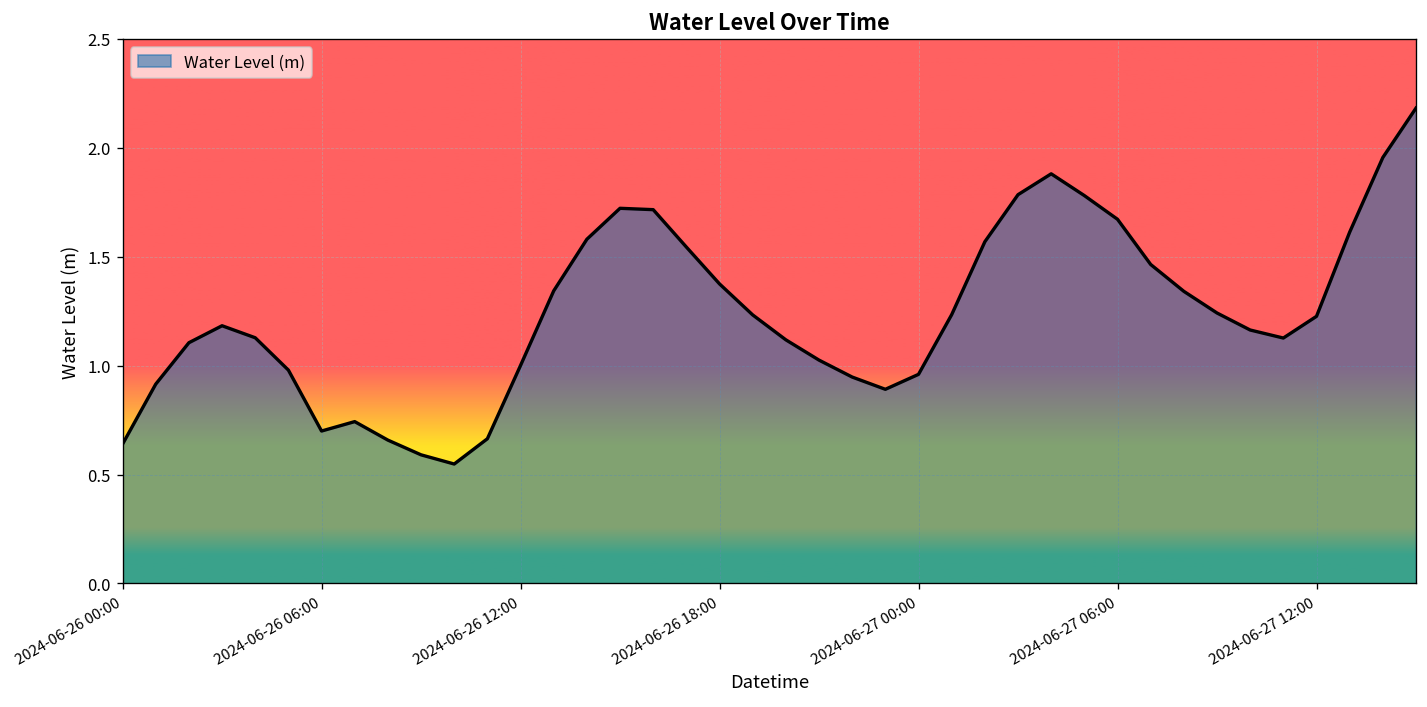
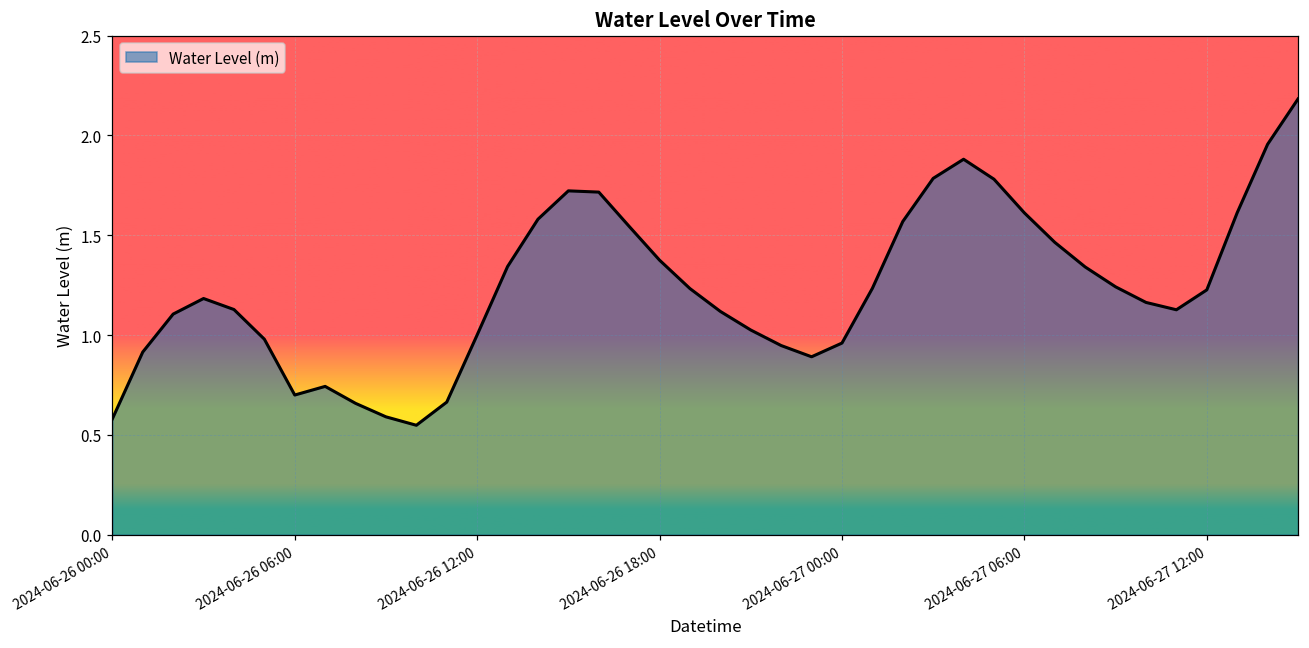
  {
-   "2024-06-26 00:00": 0.64,
+   "2024-06-26 00:00": 0.58,
    "2024-06-26 06:00": 0.70,
    "2024-06-26 12:00": 1.00,
    "2024-06-26 18:00": 1.38,
    "2024-06-27 00:00": 0.96,
-   "2024-06-27 06:00": 1.67,
+   "2024-06-27 06:00": 1.61,
    "2024-06-27 12:00": 1.23
  }
